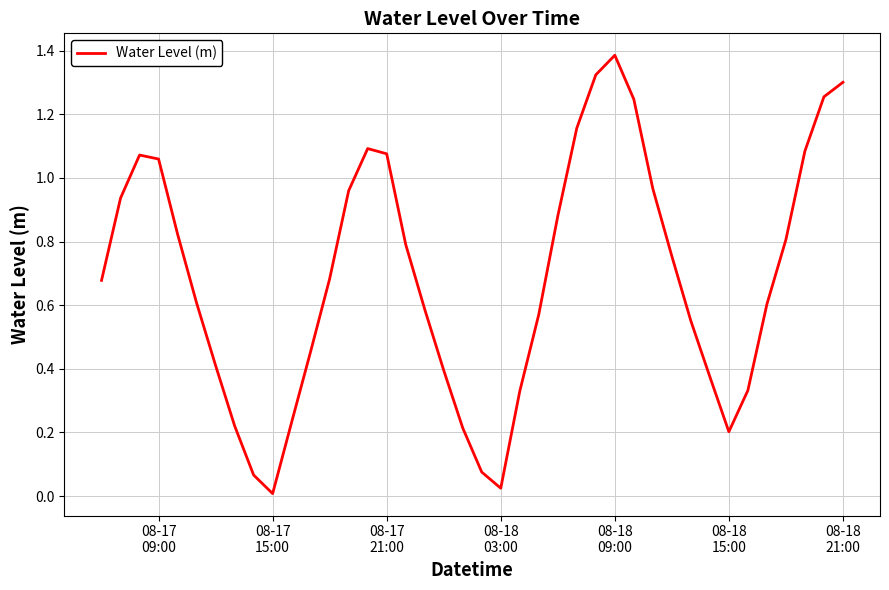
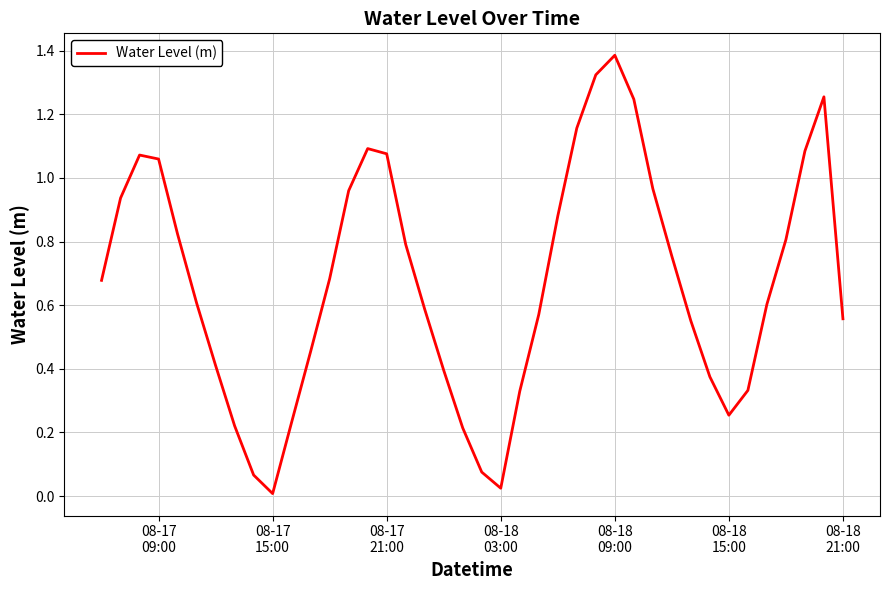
  {
    "08-17 09:00": 1.06,
    "08-17 15:00": 0.01,
    "08-17 21:00": 1.08,
    "08-18 03:00": 0.02,
    "08-18 09:00": 1.39,
-   "08-18 15:00": 0.20,
-   "08-18 21:00": 1.30
+   "08-18 15:00": 0.25,
+   "08-18 21:00": 0.56
  }
